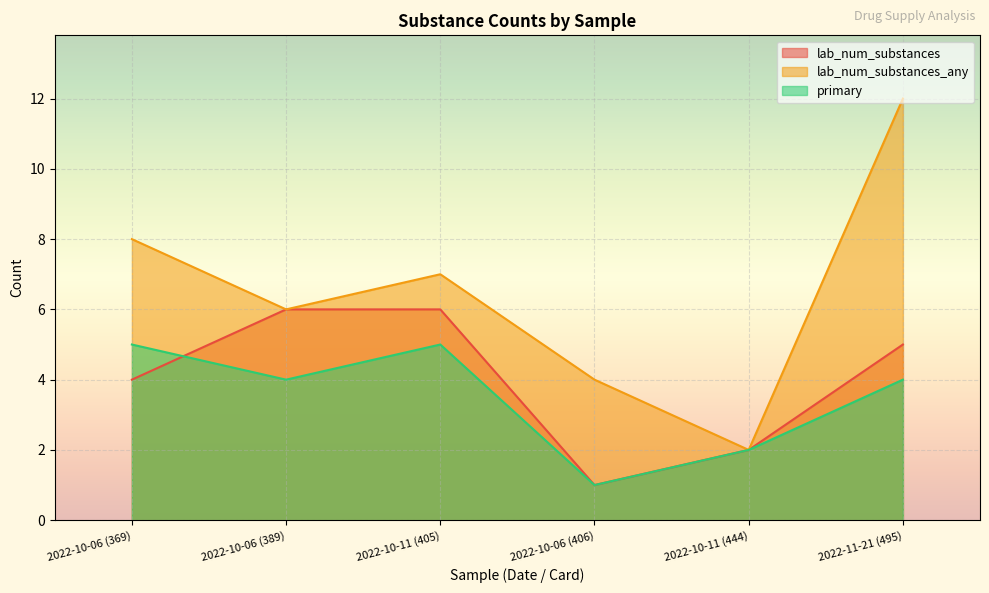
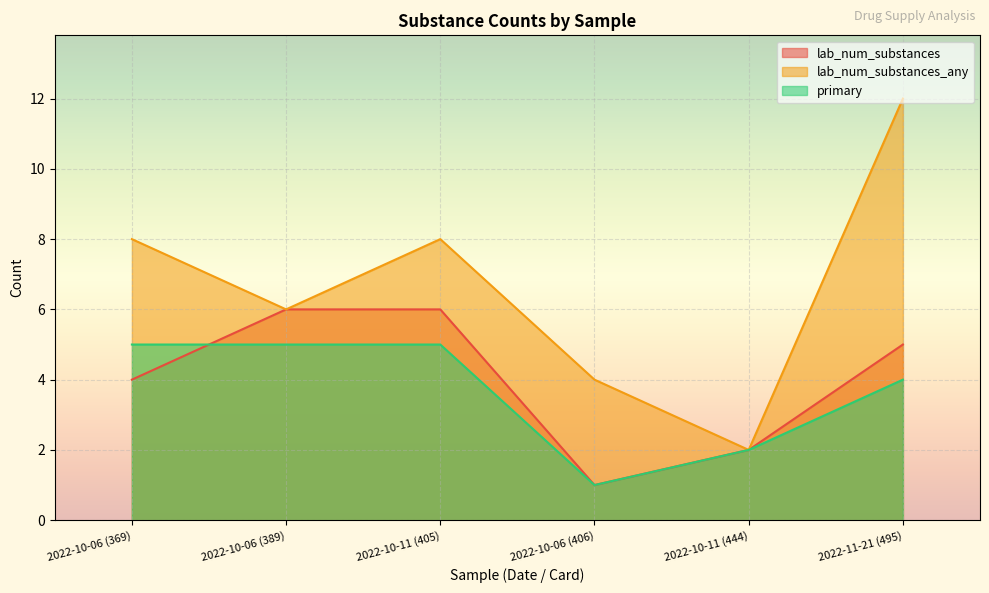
  {
    "lab_num_substances": {
      "2022-10-06 (369)": 4,
      "2022-10-11 (405)": 6,
      "2022-11-21 (495)": 5
    },
    "lab_num_substances_any": {
      "2022-10-06 (369)": 8,
-     "2022-10-11 (405)": 7,
+     "2022-10-11 (405)": 8,
      "2022-10-06 (406)": 4
    },
    "primary": {
      "2022-10-06 (369)": 5,
-     "2022-10-06 (389)": 4,
+     "2022-10-06 (389)": 5,
      "2022-10-11 (405)": 5,
      "2022-11-21 (495)": 4
    }
  }
